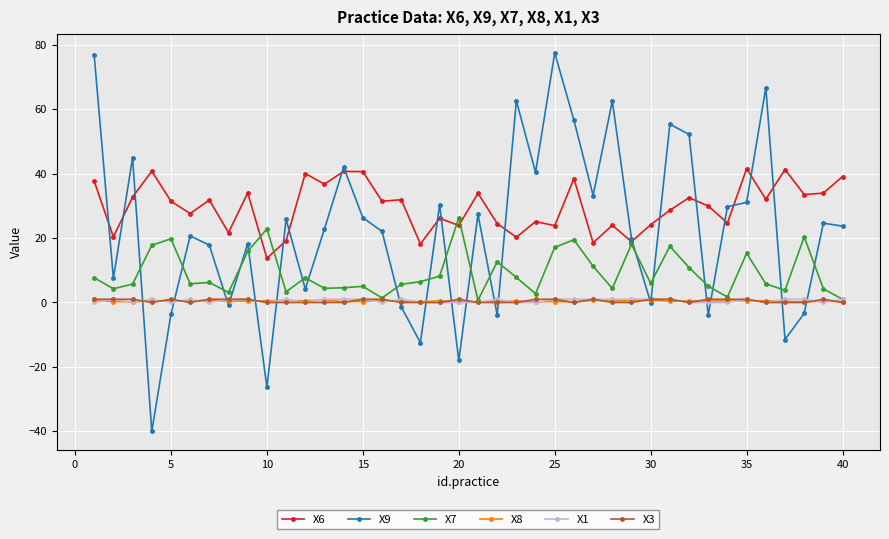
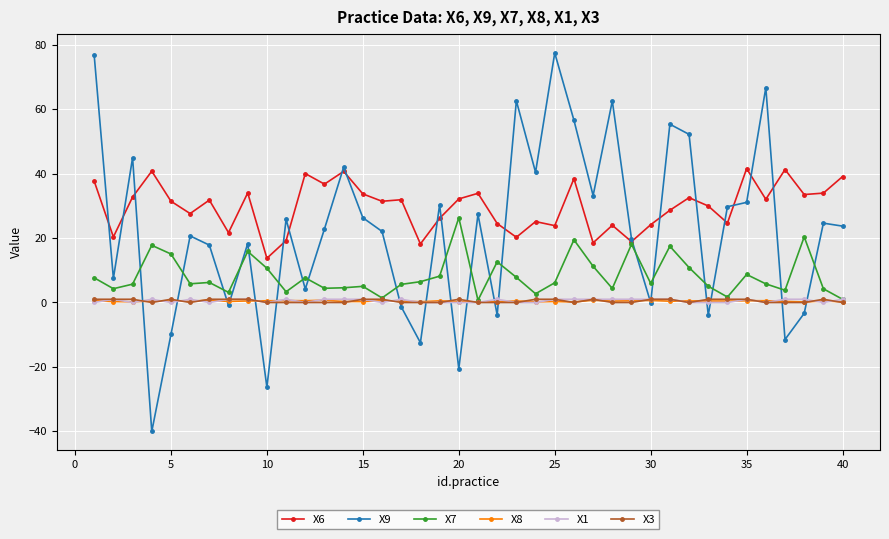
  {
    "X6": {
      "5": 31,
      "10": 14,
-     "15": 41,
-     "20": 24,
+     "15": 34,
+     "20": 32,
      "25": 24,
      "30": 24,
      "35": 42,
      "40": 39
    },
    "X9": {
-     "5": -4,
+     "5": -10,
      "10": -26,
      "15": 26,
-     "20": -18,
+     "20": -21,
      "25": 77,
      "35": 31,
      "40": 24
    },
    "X7": {
-     "5": 20,
-     "10": 23,
+     "5": 15,
+     "10": 11,
      "15": 5,
      "20": 26,
-     "25": 17,
+     "25": 6,
      "30": 6,
-     "35": 15
+     "35": 9
    }
  }
